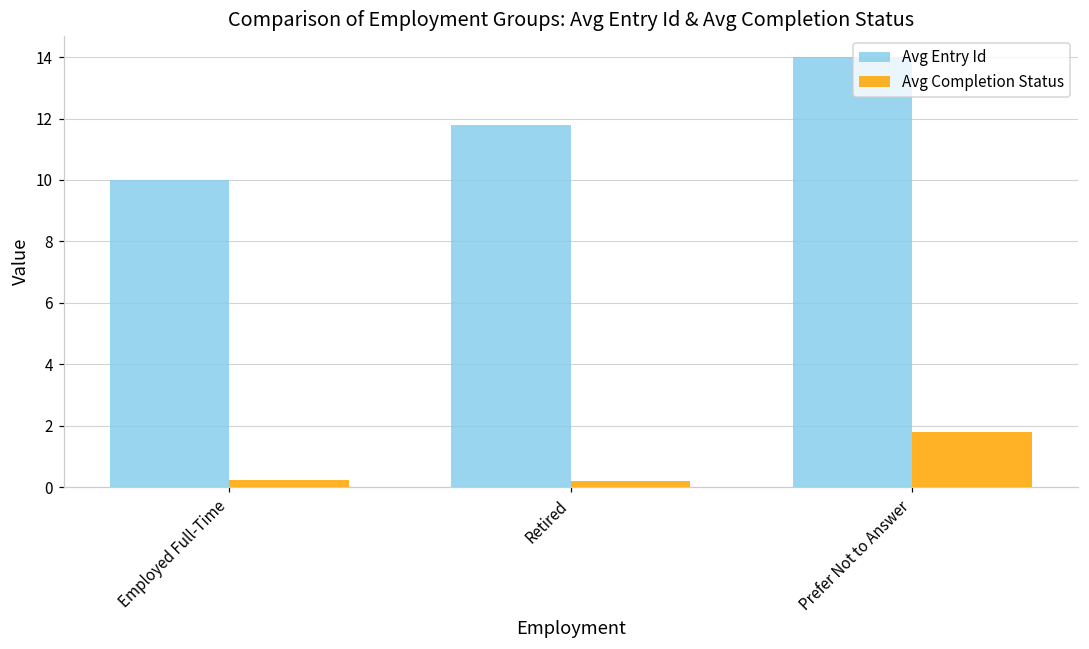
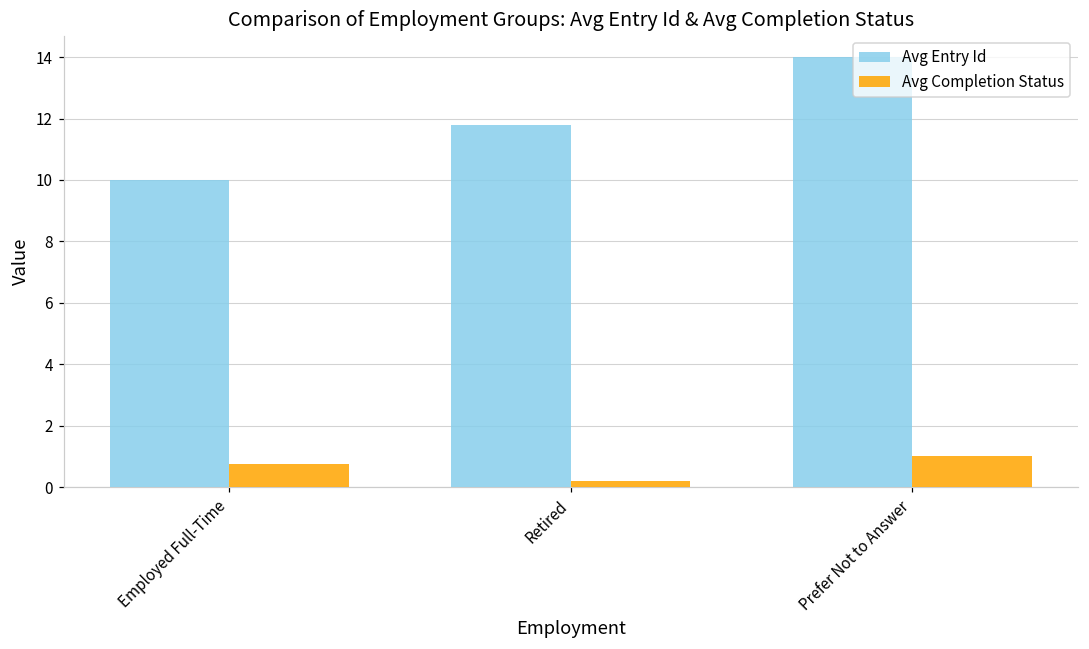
  {
    "Avg Entry Id": {
      "Employed Full-Time": 10.0,
      "Retired": 11.8,
      "Prefer Not to Answer": 14.0
    },
    "Avg Completion Status": {
-     "Employed Full-Time": 0.2,
+     "Employed Full-Time": 0.8,
      "Retired": 0.2,
-     "Prefer Not to Answer": 1.8
+     "Prefer Not to Answer": 1.0
    }
  }
